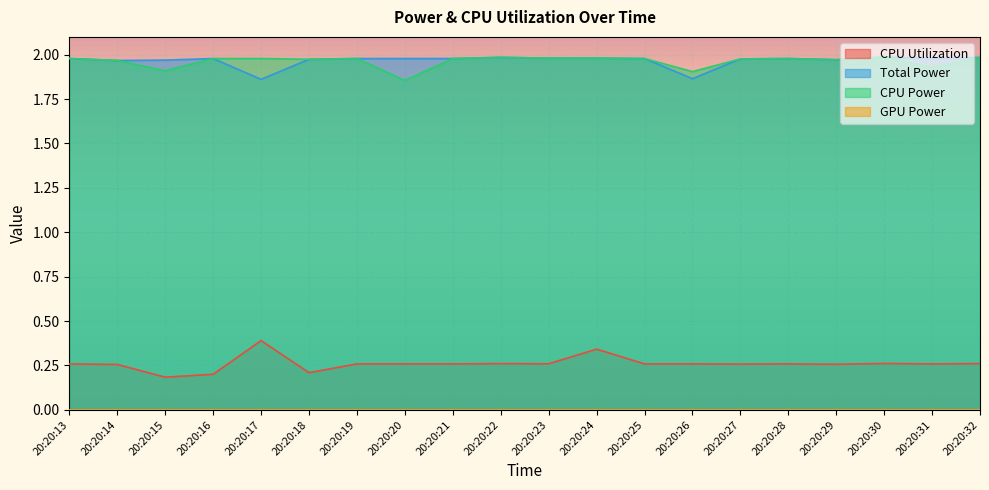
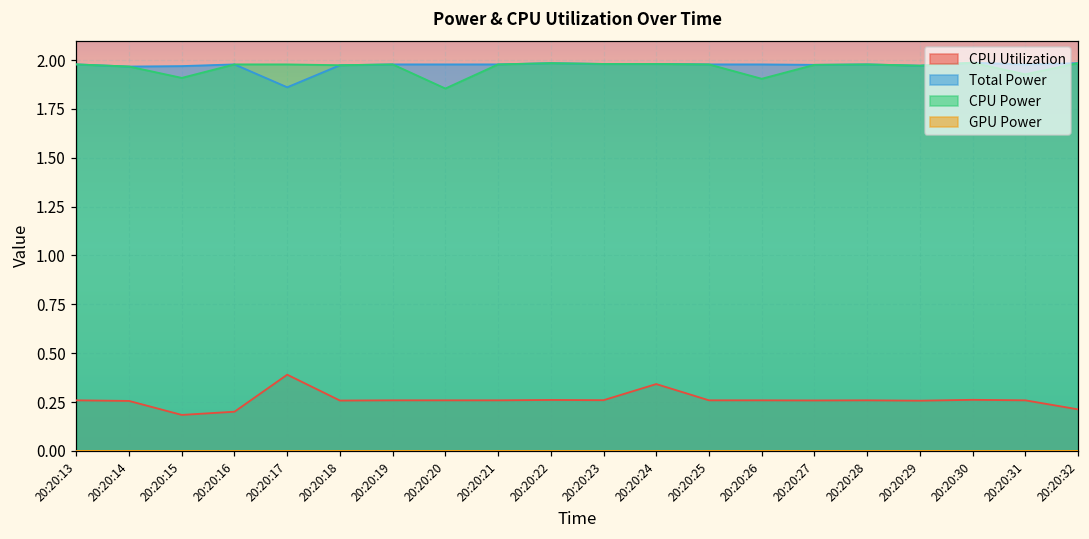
  {
    "CPU Utilization": {
      "20:20:13": 0.26,
      "20:20:14": 0.26,
      "20:20:15": 0.18,
      "20:20:16": 0.20,
      "20:20:17": 0.39,
-     "20:20:18": 0.21,
+     "20:20:18": 0.26,
      "20:20:19": 0.26,
      "20:20:20": 0.26,
      "20:20:21": 0.26,
      "20:20:22": 0.26,
      "20:20:23": 0.26,
      "20:20:24": 0.34,
      "20:20:25": 0.26,
      "20:20:26": 0.26,
      "20:20:27": 0.26,
      "20:20:28": 0.26,
      "20:20:29": 0.26,
      "20:20:30": 0.26,
      "20:20:31": 0.26,
-     "20:20:32": 0.26
+     "20:20:32": 0.21
    },
    "Total Power": {
      "20:20:15": 1.97,
      "20:20:17": 1.86,
      "20:20:20": 1.98,
-     "20:20:26": 1.86
+     "20:20:26": 1.98
    },
    "CPU Power": {
      "20:20:15": 1.91,
      "20:20:17": 1.98,
      "20:20:20": 1.85,
      "20:20:26": 1.90
    },
    "GPU Power": {
      "20:20:13": 0.00,
      "20:20:14": 0.00,
      "20:20:15": 0.00,
      "20:20:16": 0.00,
      "20:20:17": 0.00,
      "20:20:18": 0.00,
      "20:20:19": 0.00,
      "20:20:20": 0.00,
      "20:20:21": 0.00,
      "20:20:22": 0.00,
      "20:20:23": 0.00,
      "20:20:24": 0.00,
      "20:20:25": 0.00,
      "20:20:26": 0.00,
      "20:20:27": 0.00,
      "20:20:28": 0.00,
      "20:20:29": 0.00,
      "20:20:30": 0.00,
      "20:20:31": 0.00,
      "20:20:32": 0.00
    }
  }
